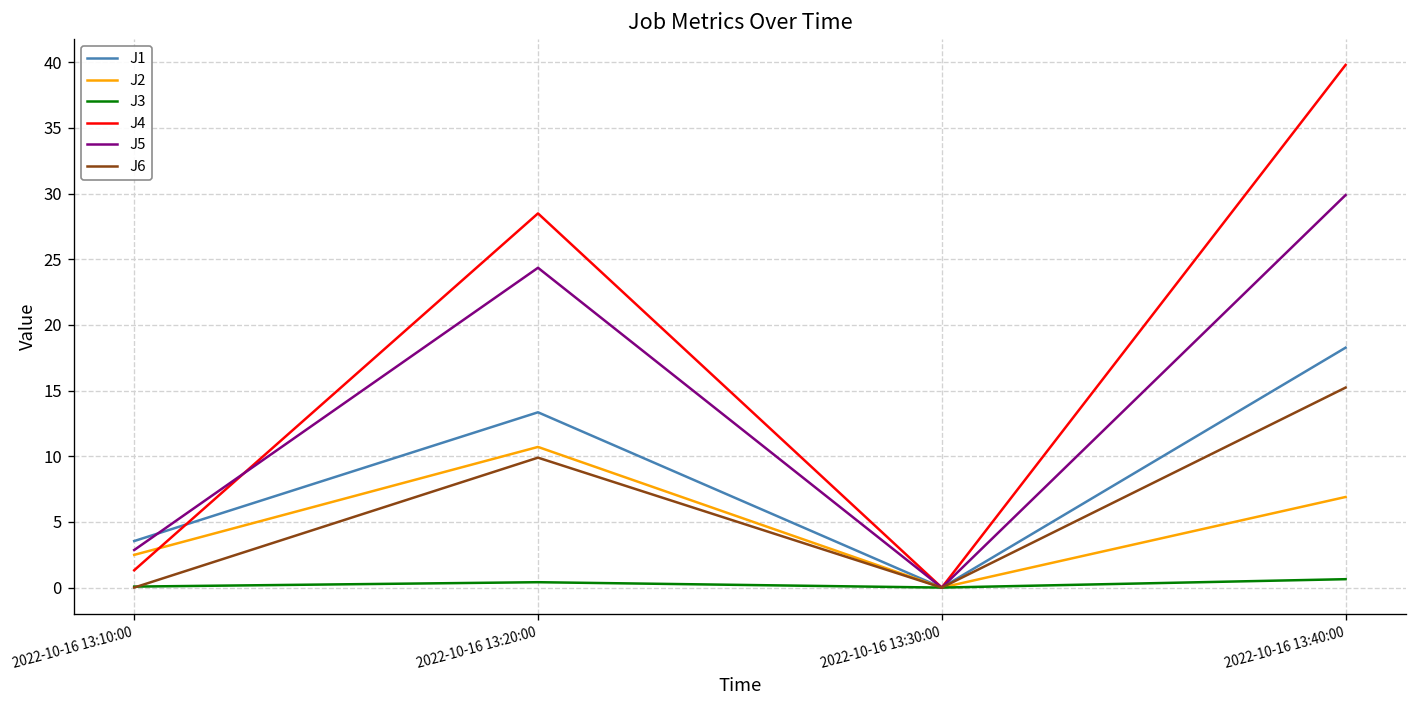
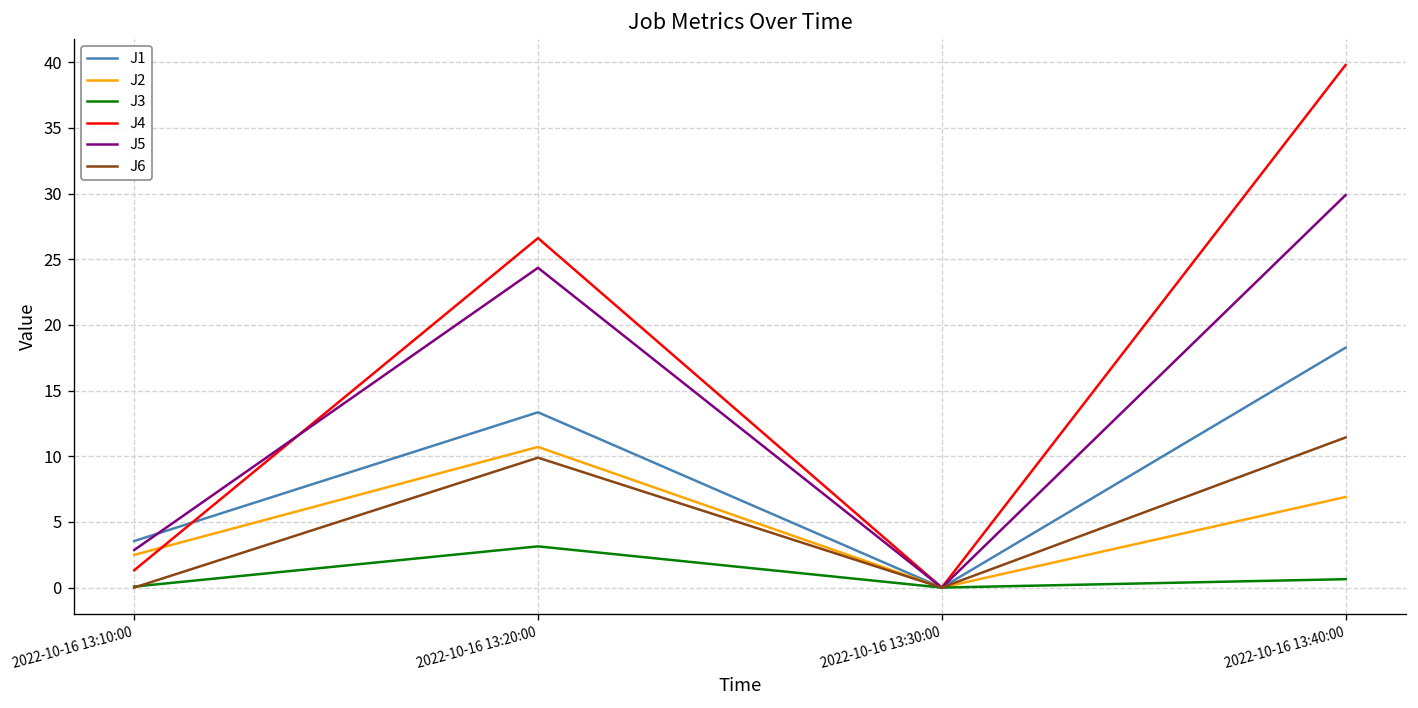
  {
    "J1": {
      "2022-10-16 13:10:00": 3.5,
      "2022-10-16 13:20:00": 13.3,
      "2022-10-16 13:40:00": 18.3
    },
    "J2": {
      "2022-10-16 13:10:00": 2.5,
      "2022-10-16 13:20:00": 10.7,
      "2022-10-16 13:40:00": 6.9
    },
    "J3": {
-     "2022-10-16 13:20:00": 0.4,
+     "2022-10-16 13:20:00": 3.1,
      "2022-10-16 13:40:00": 0.6
    },
    "J4": {
      "2022-10-16 13:10:00": 1.3,
-     "2022-10-16 13:20:00": 28.5,
+     "2022-10-16 13:20:00": 26.6,
      "2022-10-16 13:40:00": 39.8
    },
    "J5": {
      "2022-10-16 13:10:00": 2.9,
      "2022-10-16 13:20:00": 24.4,
      "2022-10-16 13:40:00": 29.9
    },
    "J6": {
      "2022-10-16 13:20:00": 9.9,
-     "2022-10-16 13:40:00": 15.2
+     "2022-10-16 13:40:00": 11.4
    }
  }
